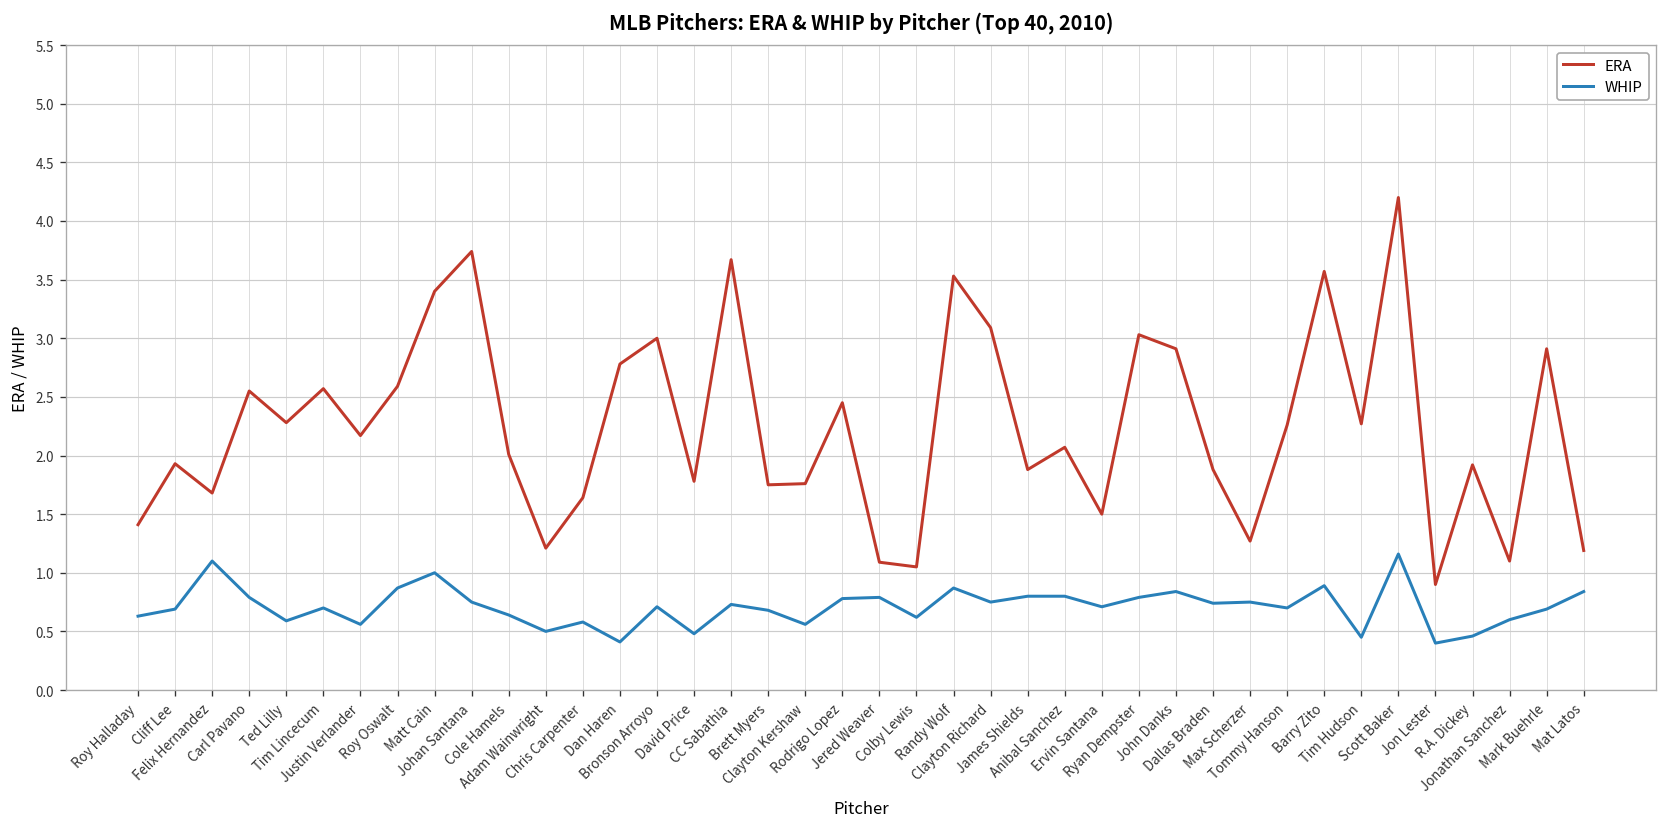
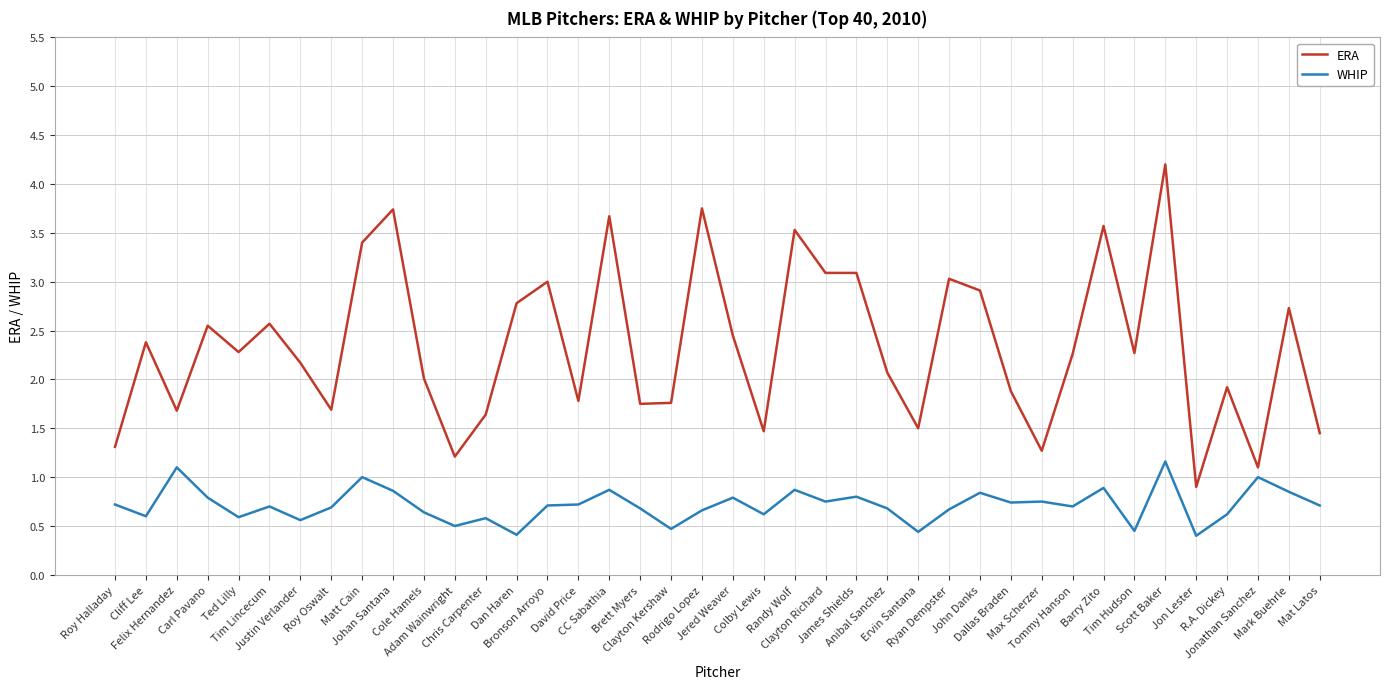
  {
    "ERA": {
-     "Roy Halladay": 1.4,
-     "Cliff Lee": 1.9,
+     "Roy Halladay": 1.3,
+     "Cliff Lee": 2.4,
      "Felix Hernandez": 1.7,
      "Carl Pavano": 2.6,
      "Ted Lilly": 2.3,
      "Tim Lincecum": 2.6,
      "Justin Verlander": 2.2,
-     "Roy Oswalt": 2.6,
+     "Roy Oswalt": 1.7,
      "Matt Cain": 3.4,
      "Johan Santana": 3.7,
      "Cole Hamels": 2.0,
      "Adam Wainwright": 1.2,
      "Chris Carpenter": 1.6,
      "Dan Haren": 2.8,
      "Bronson Arroyo": 3.0,
      "David Price": 1.8,
      "CC Sabathia": 3.7,
      "Brett Myers": 1.8,
      "Clayton Kershaw": 1.8,
-     "Rodrigo Lopez": 2.5,
-     "Jered Weaver": 1.1,
-     "Colby Lewis": 1.1,
+     "Rodrigo Lopez": 3.8,
+     "Jered Weaver": 2.5,
+     "Colby Lewis": 1.5,
      "Randy Wolf": 3.5,
      "Clayton Richard": 3.1,
-     "James Shields": 1.9,
+     "James Shields": 3.1,
      "Anibal Sanchez": 2.1,
      "Ervin Santana": 1.5,
      "Ryan Dempster": 3.0,
      "John Danks": 2.9,
      "Dallas Braden": 1.9,
      "Max Scherzer": 1.3,
      "Tommy Hanson": 2.3,
      "Barry Zito": 3.6,
      "Tim Hudson": 2.3,
      "Scott Baker": 4.2,
      "Jon Lester": 0.9,
      "R.A. Dickey": 1.9,
      "Jonathan Sanchez": 1.1,
-     "Mark Buehrle": 2.9,
-     "Mat Latos": 1.2
+     "Mark Buehrle": 2.7,
+     "Mat Latos": 1.5
    },
    "WHIP": {
-     "Roy Halladay": 0.6,
-     "Cliff Lee": 0.7,
+     "Roy Halladay": 0.7,
+     "Cliff Lee": 0.6,
      "Felix Hernandez": 1.1,
      "Carl Pavano": 0.8,
      "Ted Lilly": 0.6,
      "Tim Lincecum": 0.7,
      "Justin Verlander": 0.6,
-     "Roy Oswalt": 0.9,
+     "Roy Oswalt": 0.7,
      "Matt Cain": 1.0,
-     "Johan Santana": 0.8,
+     "Johan Santana": 0.9,
      "Cole Hamels": 0.6,
      "Adam Wainwright": 0.5,
      "Chris Carpenter": 0.6,
      "Dan Haren": 0.4,
      "Bronson Arroyo": 0.7,
-     "David Price": 0.5,
-     "CC Sabathia": 0.7,
+     "David Price": 0.7,
+     "CC Sabathia": 0.9,
      "Brett Myers": 0.7,
-     "Clayton Kershaw": 0.6,
-     "Rodrigo Lopez": 0.8,
+     "Clayton Kershaw": 0.5,
+     "Rodrigo Lopez": 0.7,
      "Jered Weaver": 0.8,
      "Colby Lewis": 0.6,
      "Randy Wolf": 0.9,
      "Clayton Richard": 0.8,
      "James Shields": 0.8,
-     "Anibal Sanchez": 0.8,
-     "Ervin Santana": 0.7,
-     "Ryan Dempster": 0.8,
+     "Anibal Sanchez": 0.7,
+     "Ervin Santana": 0.4,
+     "Ryan Dempster": 0.7,
      "John Danks": 0.8,
      "Dallas Braden": 0.7,
      "Max Scherzer": 0.8,
      "Tommy Hanson": 0.7,
      "Barry Zito": 0.9,
      "Tim Hudson": 0.5,
      "Scott Baker": 1.2,
      "Jon Lester": 0.4,
-     "R.A. Dickey": 0.5,
-     "Jonathan Sanchez": 0.6,
-     "Mark Buehrle": 0.7,
-     "Mat Latos": 0.8
+     "R.A. Dickey": 0.6,
+     "Jonathan Sanchez": 1.0,
+     "Mark Buehrle": 0.9,
+     "Mat Latos": 0.7
    }
  }
